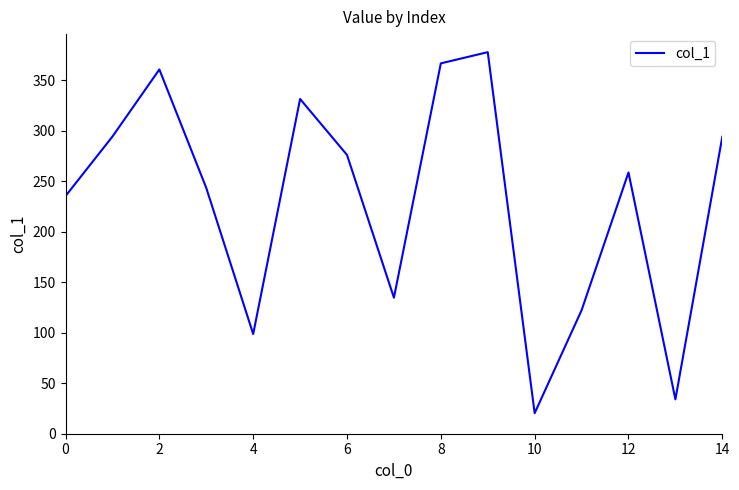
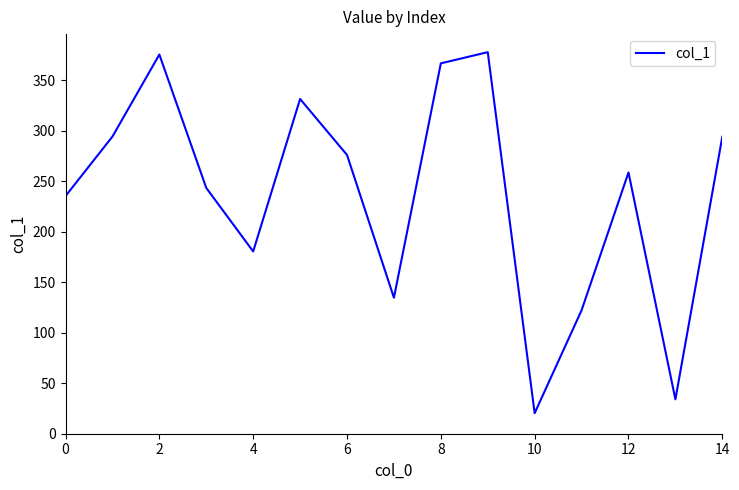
  {
    "0": 235,
-   "2": 361,
-   "4": 99,
+   "2": 376,
+   "4": 181,
    "6": 276,
    "8": 367,
    "10": 20,
    "12": 259,
    "14": 294
  }
